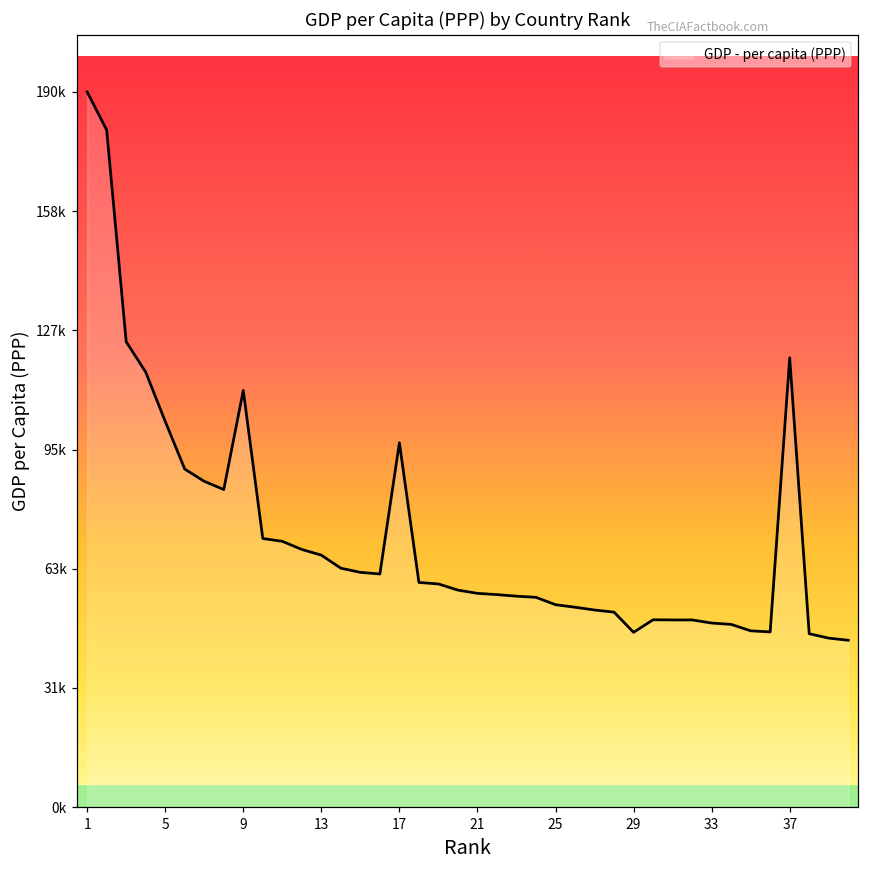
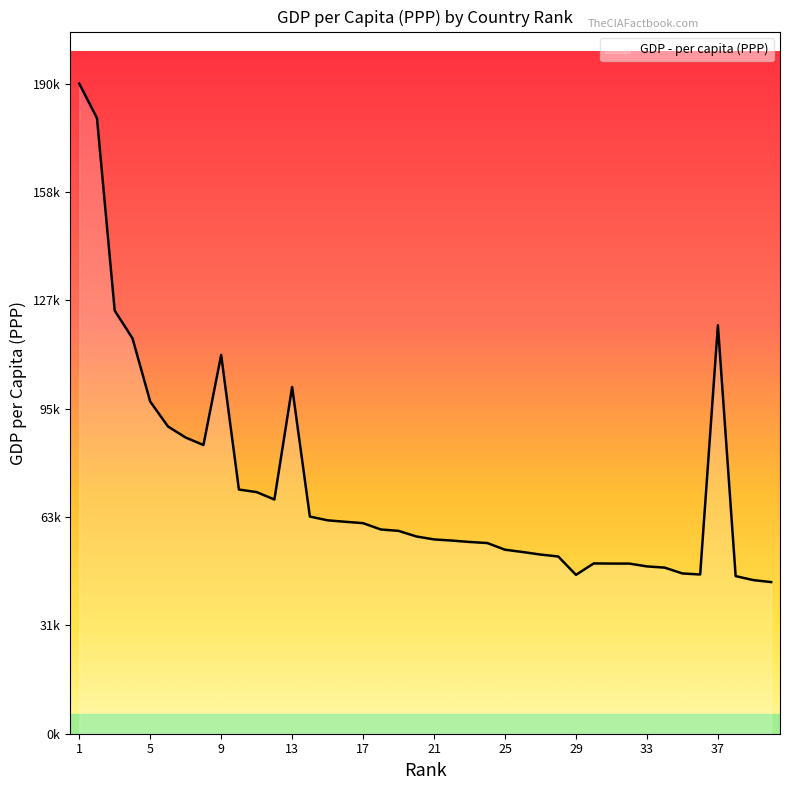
  {
    "1": 191000,
-   "5": 103000,
+   "5": 97000,
    "9": 111000,
-   "13": 67000,
-   "17": 97000,
+   "13": 102000,
+   "17": 62000,
    "21": 57000,
    "25": 54000,
    "29": 47000,
    "33": 49000,
    "37": 120000
  }
